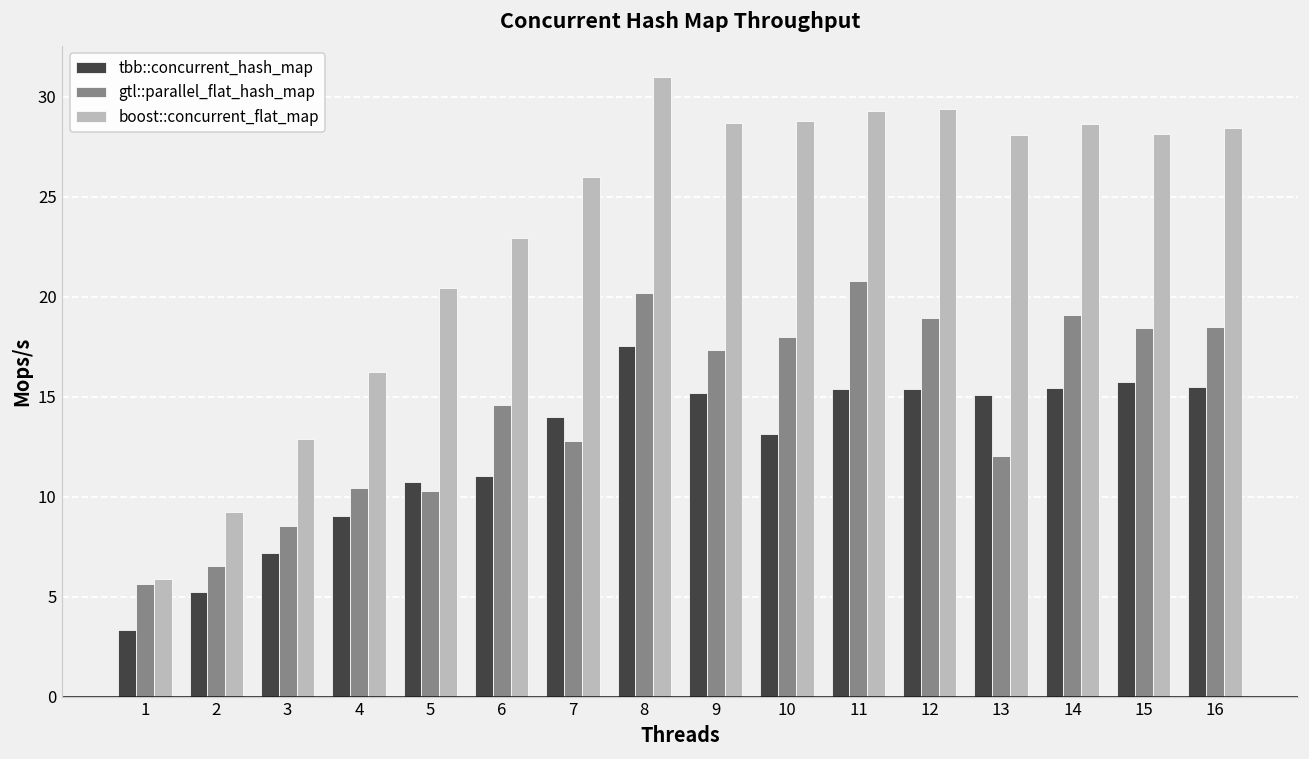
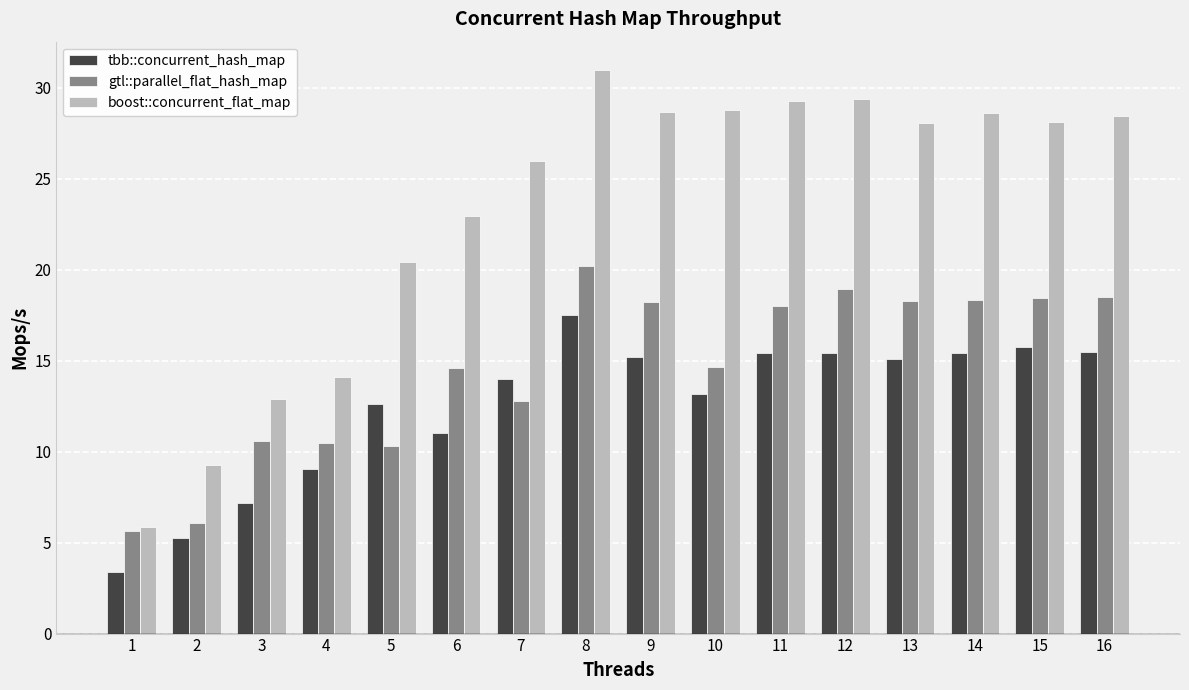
  {
    "tbb::concurrent_hash_map": {
      "1": 3.4,
      "2": 5.2,
      "3": 7.2,
      "4": 9.0,
-     "5": 10.7,
+     "5": 12.6,
      "6": 11.0,
      "7": 14.0,
      "8": 17.5,
      "9": 15.2,
      "10": 13.2,
      "11": 15.4,
      "12": 15.4,
      "13": 15.1,
      "14": 15.4,
      "15": 15.8,
      "16": 15.5
    },
    "gtl::parallel_flat_hash_map": {
      "1": 5.7,
-     "2": 6.5,
-     "3": 8.5,
+     "2": 6.1,
+     "3": 10.6,
      "4": 10.4,
      "5": 10.3,
      "6": 14.6,
      "7": 12.8,
      "8": 20.2,
-     "9": 17.3,
-     "10": 18.0,
-     "11": 20.8,
+     "9": 18.2,
+     "10": 14.6,
+     "11": 18.0,
      "12": 18.9,
-     "13": 12.0,
-     "14": 19.1,
+     "13": 18.3,
+     "14": 18.3,
      "15": 18.4,
      "16": 18.5
    },
    "boost::concurrent_flat_map": {
      "1": 5.9,
      "2": 9.3,
      "3": 12.9,
-     "4": 16.2,
+     "4": 14.1,
      "5": 20.4,
      "6": 22.9,
      "7": 26.0,
      "8": 31.0,
      "9": 28.7,
      "10": 28.8,
      "11": 29.3,
      "12": 29.4,
      "13": 28.1,
      "14": 28.6,
      "15": 28.1,
      "16": 28.4
    }
  }
